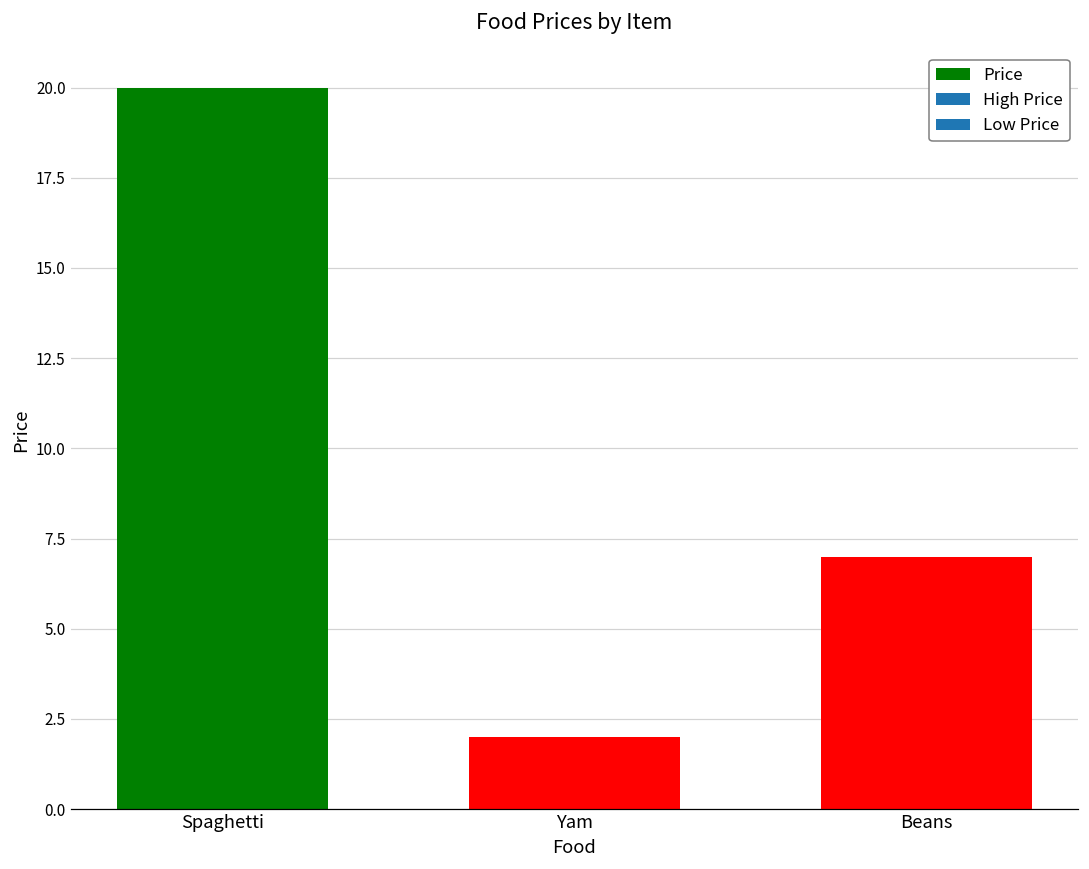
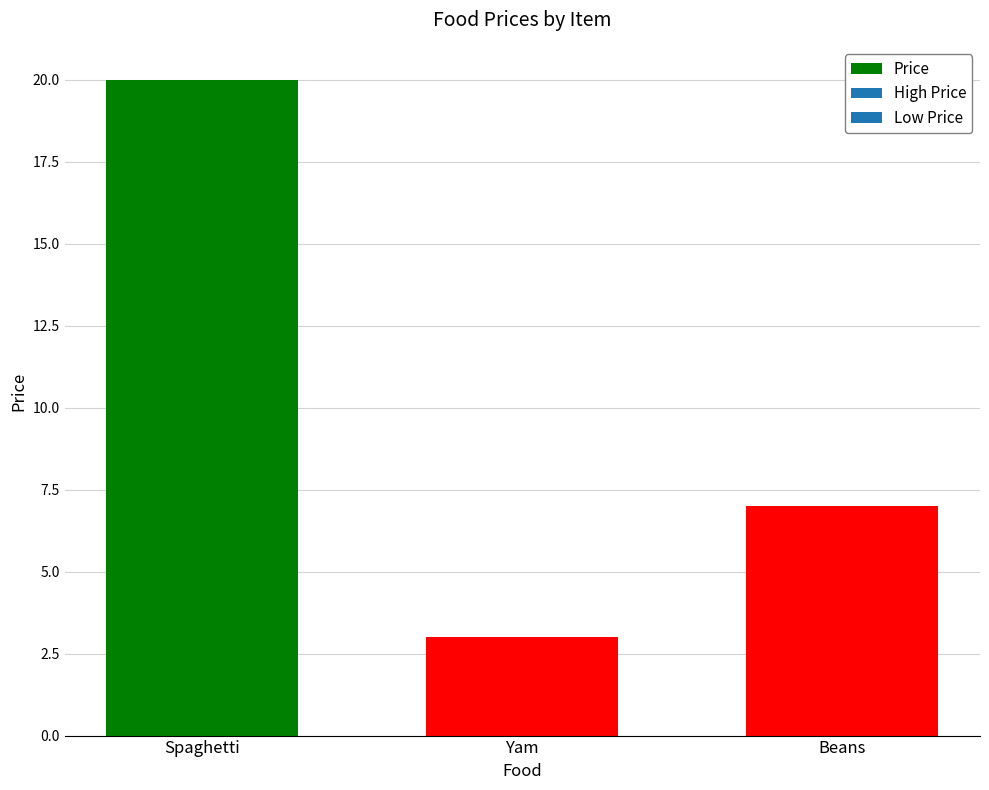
  {
    "Spaghetti": 20,
-   "Yam": 2,
+   "Yam": 3,
    "Beans": 7
  }
